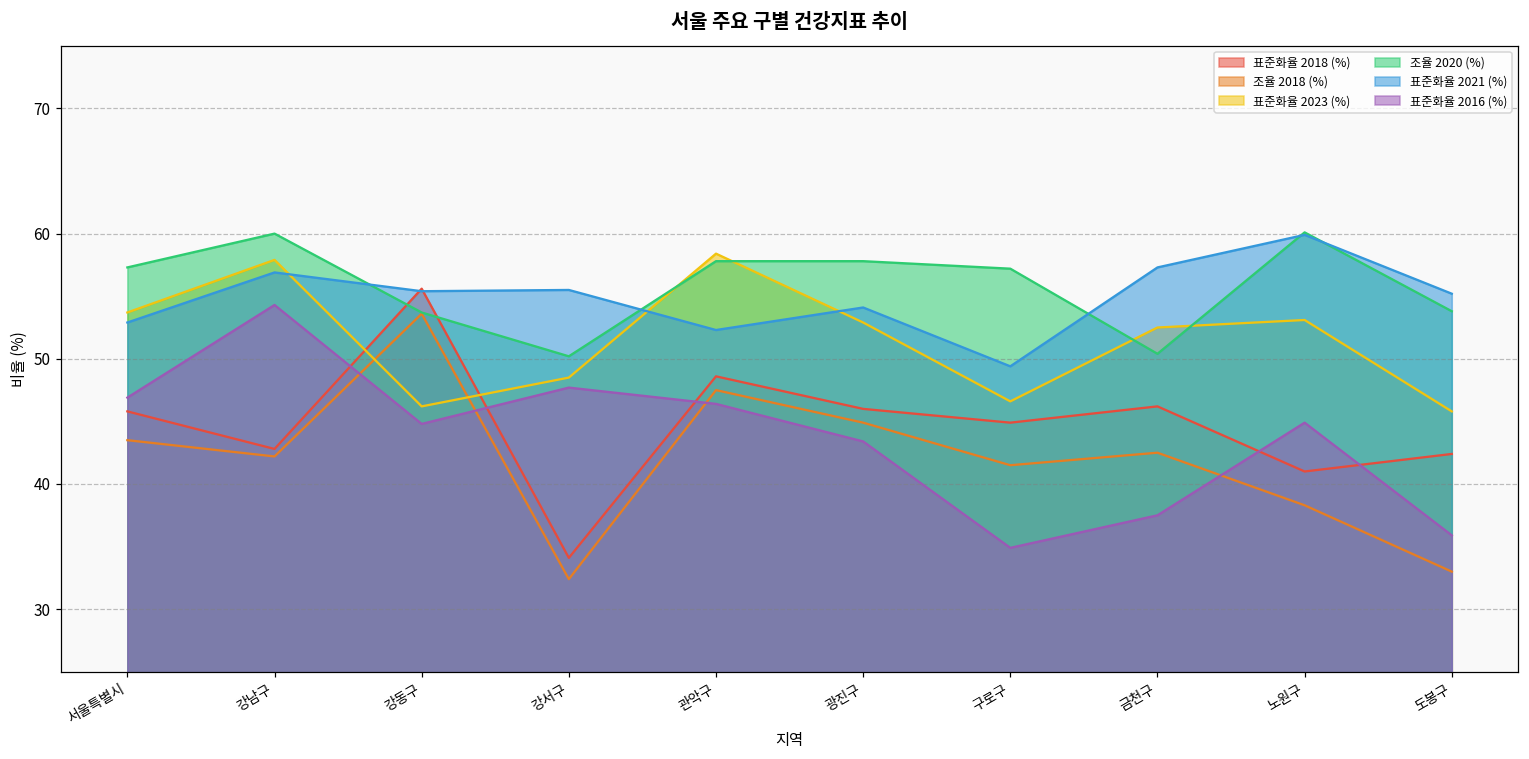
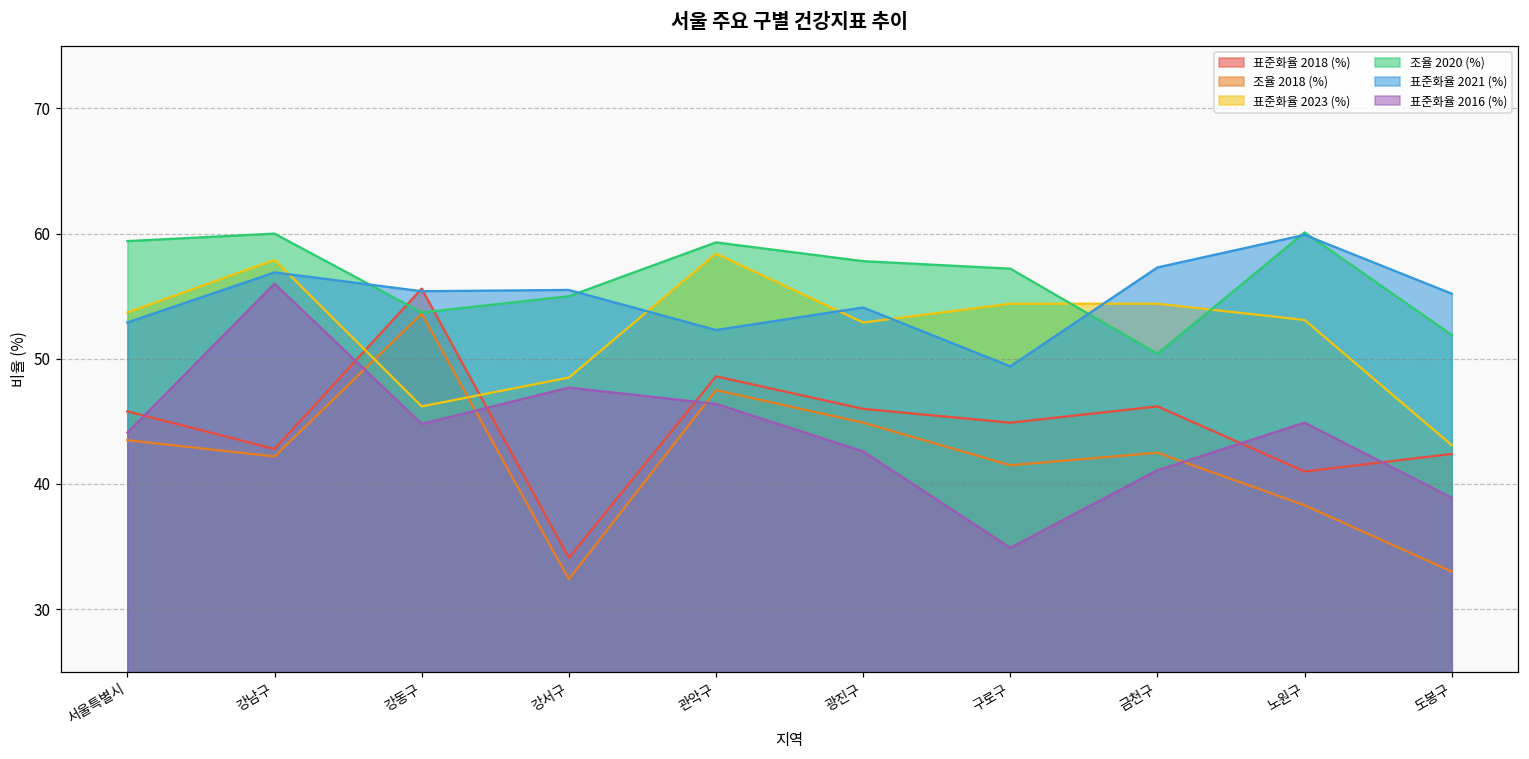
  {
    "표준화율 2023 (%)": {
      "서울특별시": 53.7,
      "강남구": 57.9,
      "강동구": 46.2,
      "강서구": 48.5,
      "관악구": 58.4,
      "광진구": 52.9,
-     "구로구": 46.6,
-     "금천구": 52.5,
+     "구로구": 54.4,
+     "금천구": 54.4,
      "노원구": 53.1,
-     "도봉구": 45.8
+     "도봉구": 43.1
    },
    "조율 2020 (%)": {
-     "서울특별시": 57.3,
+     "서울특별시": 59.4,
      "강남구": 60.0,
-     "강서구": 50.2,
-     "관악구": 57.8,
+     "강서구": 55.0,
+     "관악구": 59.3,
      "광진구": 57.8,
      "구로구": 57.2,
      "금천구": 50.4,
-     "도봉구": 53.8
+     "도봉구": 51.9
    },
    "표준화율 2021 (%)": {
      "서울특별시": 52.9,
      "강남구": 56.9,
      "강서구": 55.5,
      "관악구": 52.3,
      "광진구": 54.1,
      "구로구": 49.4,
      "금천구": 57.3,
      "도봉구": 55.2
    },
    "표준화율 2016 (%)": {
-     "서울특별시": 46.9,
-     "강남구": 54.3,
+     "서울특별시": 44.1,
+     "강남구": 56.0,
      "강동구": 44.8,
      "강서구": 47.7,
      "관악구": 46.4,
-     "광진구": 43.4,
+     "광진구": 42.6,
      "구로구": 34.9,
-     "금천구": 37.5,
+     "금천구": 41.1,
      "노원구": 44.9,
-     "도봉구": 35.9
+     "도봉구": 38.9
    }
  }
